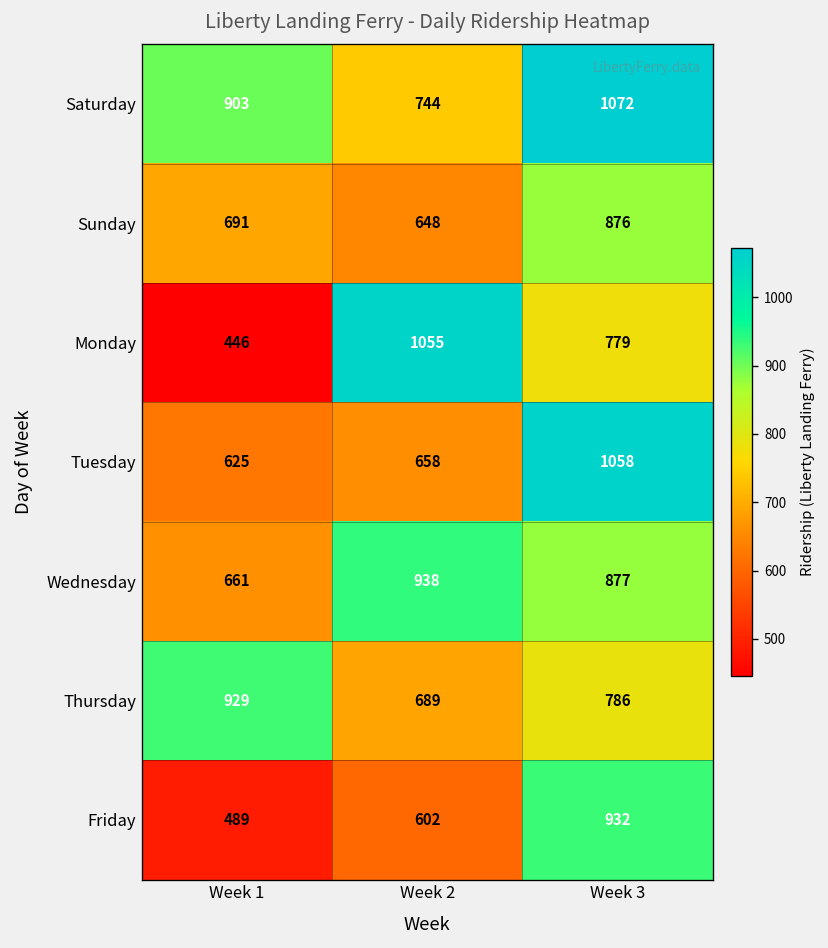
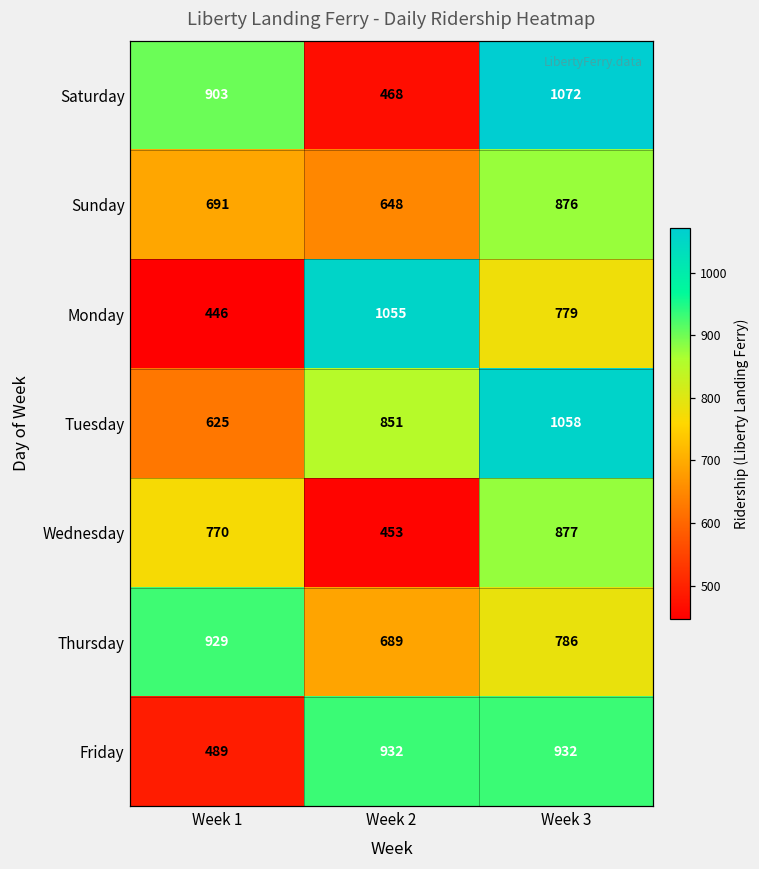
  {
    "Saturday": {
      "Week 1": 903,
-     "Week 2": 744
+     "Week 2": 468
    },
    "Sunday": {
      "Week 1": 691,
      "Week 2": 648,
      "Week 3": 876
    },
    "Monday": {
      "Week 1": 446,
      "Week 2": 1055,
      "Week 3": 779
    },
    "Tuesday": {
      "Week 1": 625,
-     "Week 2": 658,
+     "Week 2": 851,
      "Week 3": 1058
    },
    "Wednesday": {
-     "Week 1": 661,
-     "Week 2": 938,
+     "Week 1": 770,
+     "Week 2": 453,
      "Week 3": 877
    },
    "Thursday": {
      "Week 1": 929,
      "Week 2": 689,
      "Week 3": 786
    },
    "Friday": {
      "Week 1": 489,
-     "Week 2": 602,
+     "Week 2": 932,
      "Week 3": 932
    }
  }
